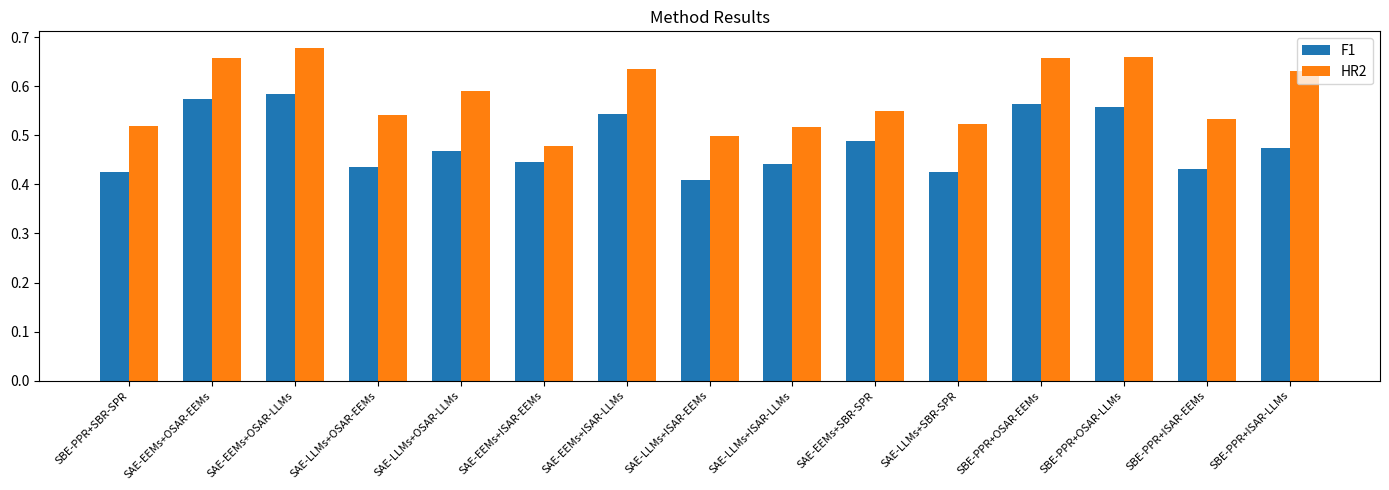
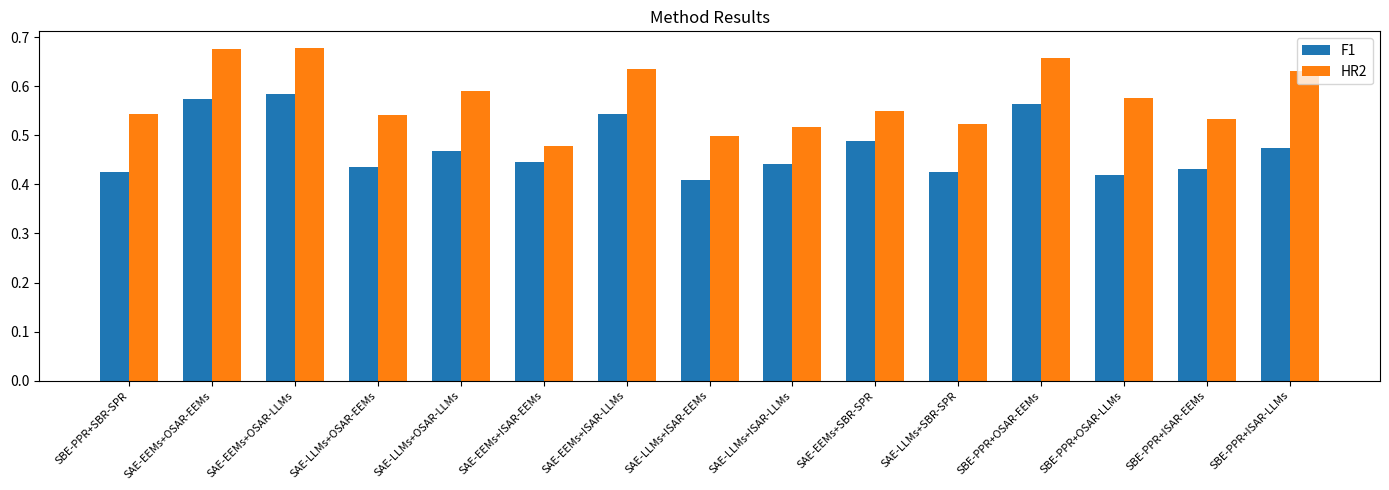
  {
    "F1": {
      "SBE-PPR+SBR-SPR": 0.42,
      "SAE-EEMs+OSAR-EEMs": 0.57,
      "SAE-EEMs+OSAR-LLMs": 0.58,
      "SAE-LLMs+OSAR-EEMs": 0.44,
      "SAE-LLMs+OSAR-LLMs": 0.47,
      "SAE-EEMs+ISAR-EEMs": 0.45,
      "SAE-EEMs+ISAR-LLMs": 0.54,
      "SAE-LLMs+ISAR-EEMs": 0.41,
      "SAE-LLMs+ISAR-LLMs": 0.44,
      "SAE-EEMs+SBR-SPR": 0.49,
      "SAE-LLMs+SBR-SPR": 0.43,
      "SBE-PPR+OSAR-EEMs": 0.56,
-     "SBE-PPR+OSAR-LLMs": 0.56,
+     "SBE-PPR+OSAR-LLMs": 0.42,
      "SBE-PPR+ISAR-EEMs": 0.43,
      "SBE-PPR+ISAR-LLMs": 0.47
    },
    "HR2": {
-     "SBE-PPR+SBR-SPR": 0.52,
-     "SAE-EEMs+OSAR-EEMs": 0.66,
+     "SBE-PPR+SBR-SPR": 0.54,
+     "SAE-EEMs+OSAR-EEMs": 0.68,
      "SAE-EEMs+OSAR-LLMs": 0.68,
      "SAE-LLMs+OSAR-EEMs": 0.54,
      "SAE-LLMs+OSAR-LLMs": 0.59,
      "SAE-EEMs+ISAR-EEMs": 0.48,
      "SAE-EEMs+ISAR-LLMs": 0.64,
      "SAE-LLMs+ISAR-EEMs": 0.50,
      "SAE-LLMs+ISAR-LLMs": 0.52,
      "SAE-EEMs+SBR-SPR": 0.55,
      "SAE-LLMs+SBR-SPR": 0.52,
      "SBE-PPR+OSAR-EEMs": 0.66,
-     "SBE-PPR+OSAR-LLMs": 0.66,
+     "SBE-PPR+OSAR-LLMs": 0.58,
      "SBE-PPR+ISAR-EEMs": 0.53
    }
  }
